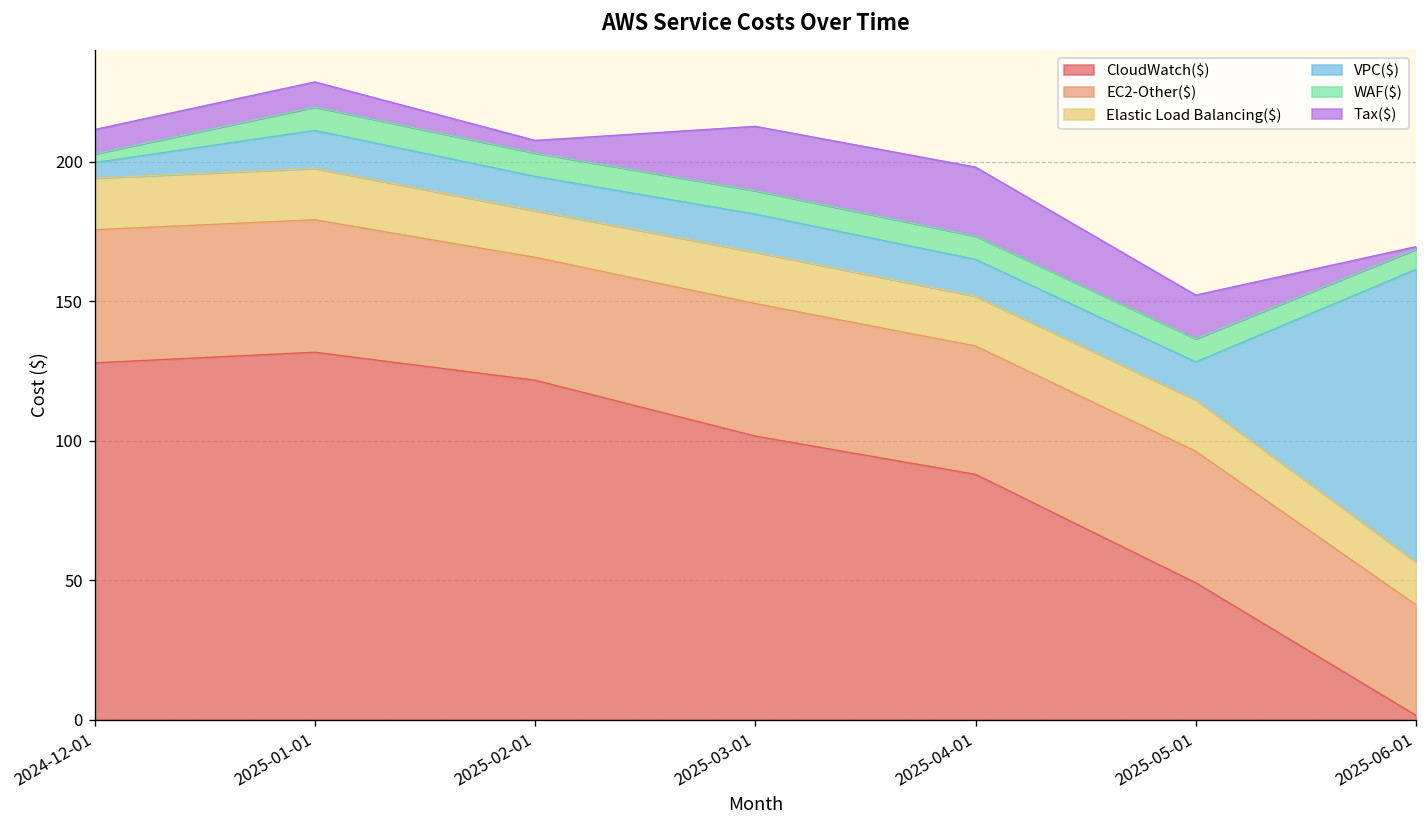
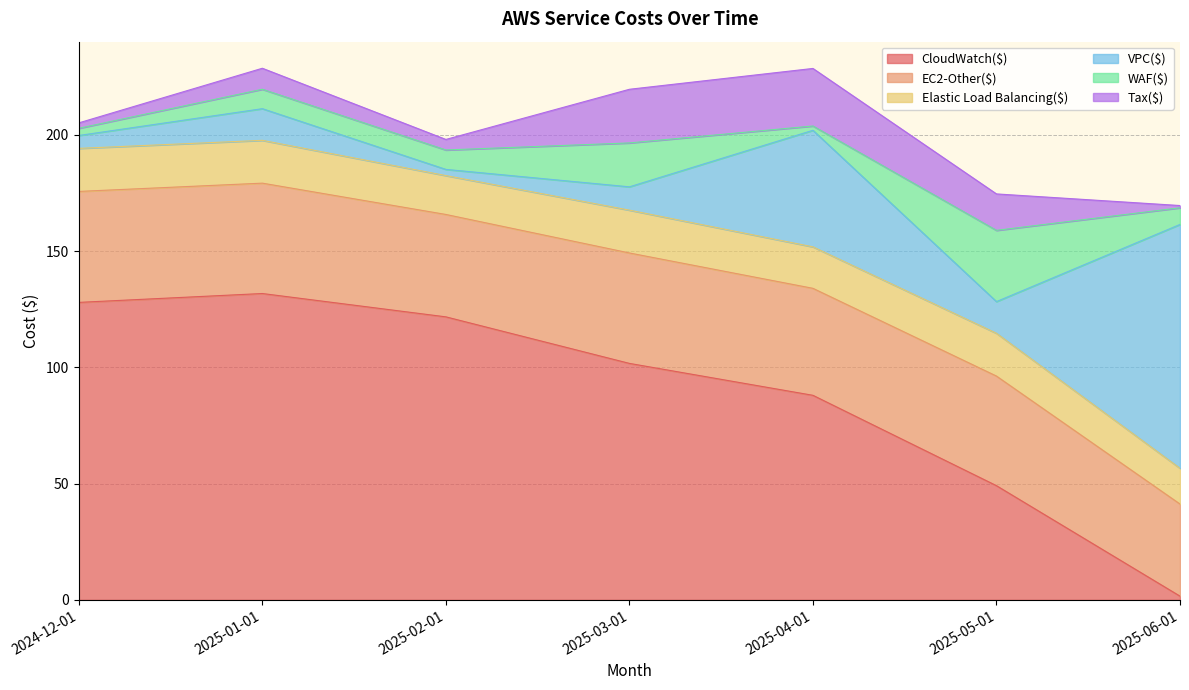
  {
    "VPC($)": {
      "2024-12-01": 6,
      "2025-01-01": 14,
-     "2025-02-01": 12,
-     "2025-03-01": 14,
-     "2025-04-01": 13,
+     "2025-02-01": 3,
+     "2025-03-01": 10,
+     "2025-04-01": 50,
      "2025-05-01": 14,
      "2025-06-01": 105
    },
    "WAF($)": {
      "2024-12-01": 3,
      "2025-01-01": 8,
      "2025-02-01": 8,
-     "2025-03-01": 8,
-     "2025-04-01": 8,
-     "2025-05-01": 8
+     "2025-03-01": 19,
+     "2025-04-01": 2,
+     "2025-05-01": 31
    },
    "Tax($)": {
-     "2024-12-01": 9,
+     "2024-12-01": 2,
      "2025-01-01": 9,
      "2025-02-01": 5,
      "2025-03-01": 23,
      "2025-04-01": 25,
      "2025-05-01": 16
    }
  }
